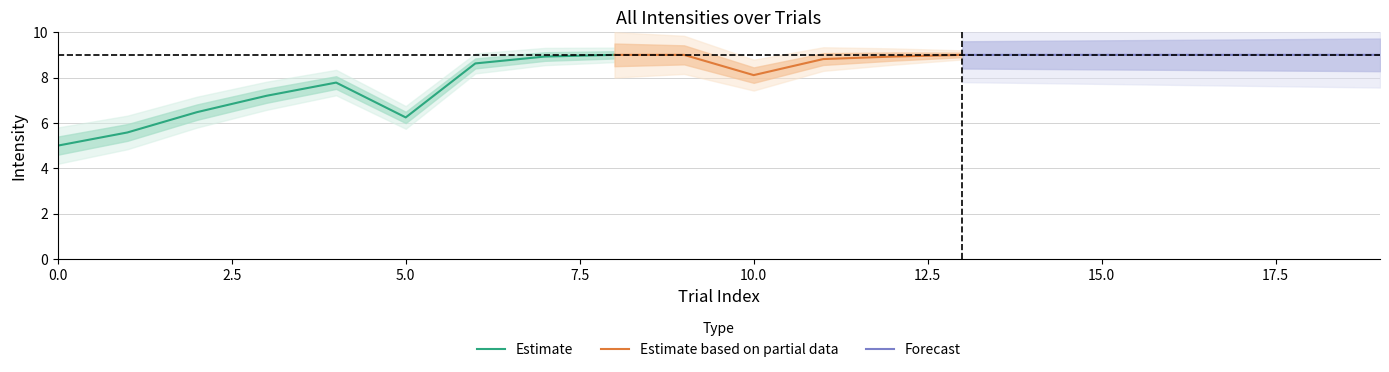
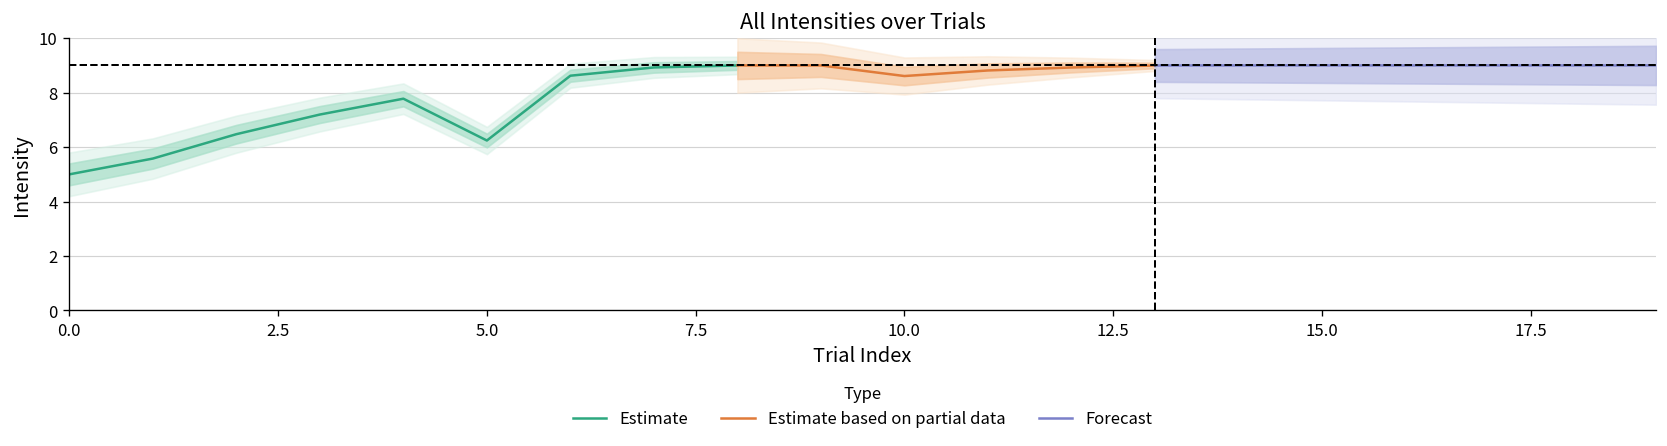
  {
    "Estimate": {
      "0.0": 5.0,
      "5.0": 6.2
    },
    "Estimate based on partial data": {
-     "10.0": 8.1
+     "10.0": 8.6
    },
    "Forecast": {
      "15.0": 9.0
    }
  }
